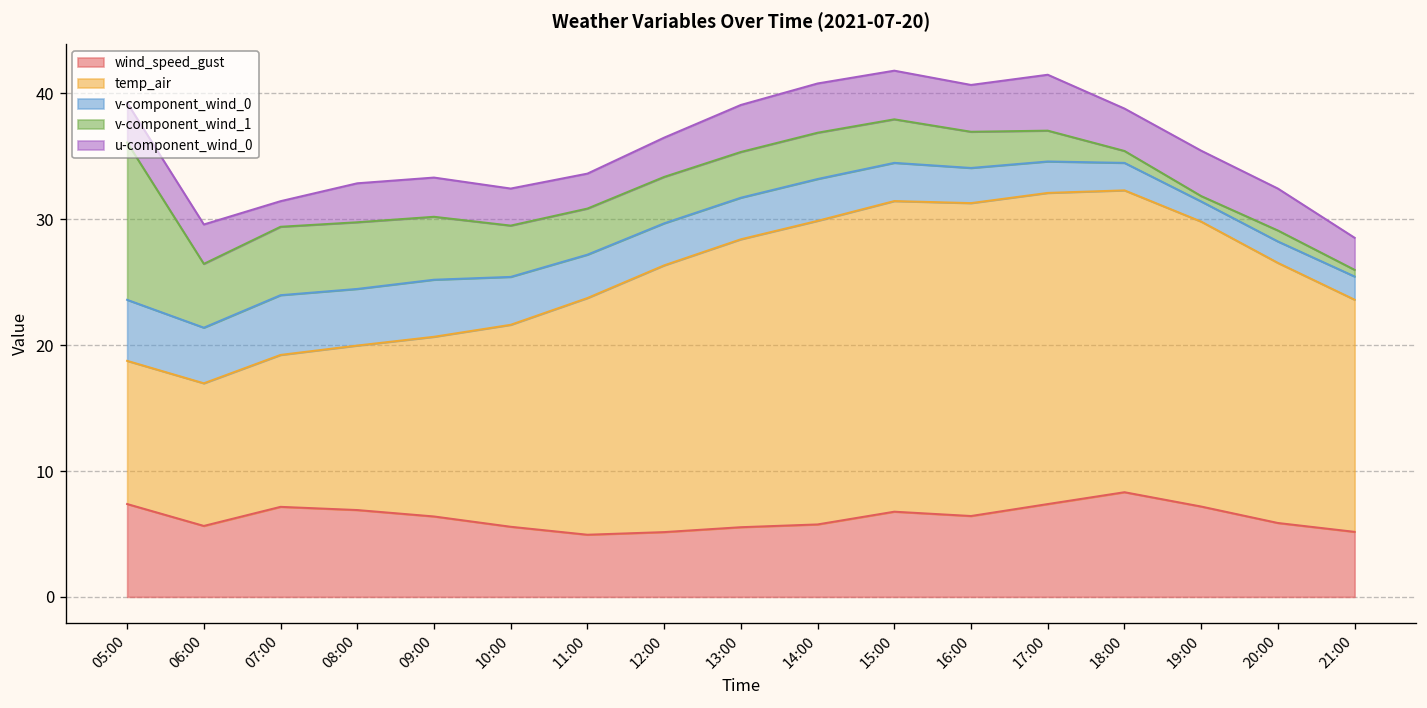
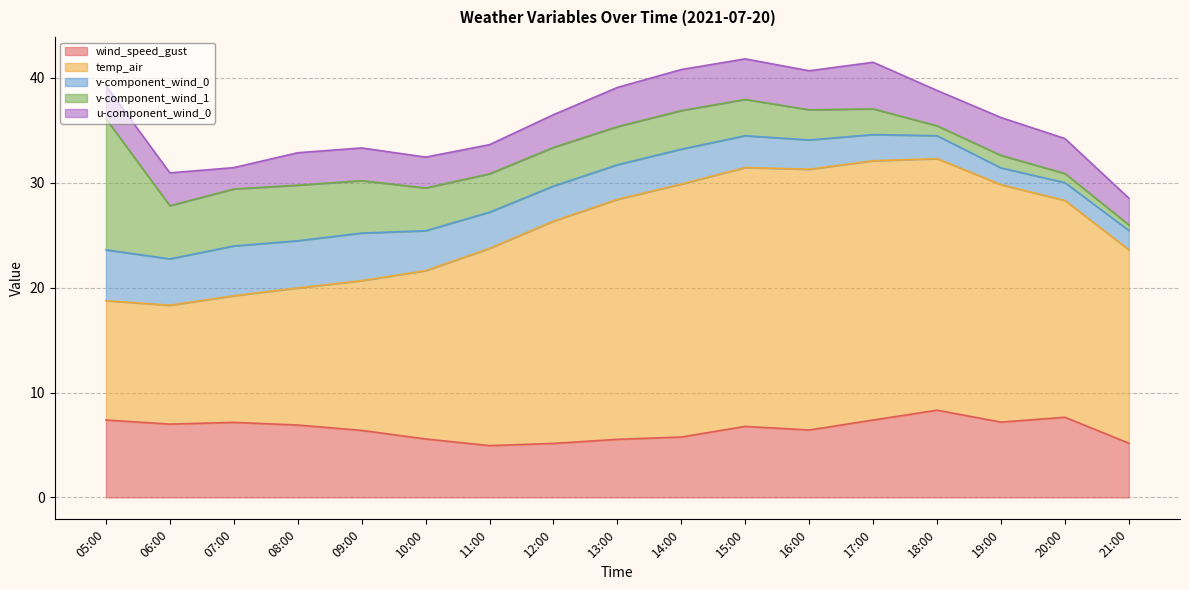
  {
    "wind_speed_gust": {
      "05:00": 7.4,
-     "06:00": 5.6,
+     "06:00": 7.0,
      "07:00": 7.2,
      "08:00": 6.9,
      "09:00": 6.4,
      "10:00": 5.6,
      "11:00": 4.9,
      "12:00": 5.1,
      "13:00": 5.5,
      "14:00": 5.8,
      "15:00": 6.8,
      "16:00": 6.4,
      "17:00": 7.4,
      "18:00": 8.3,
      "19:00": 7.2,
-     "20:00": 5.9,
+     "20:00": 7.6,
      "21:00": 5.2
    },
    "temp_air": {
      "05:00": 11.4,
      "06:00": 11.3,
      "07:00": 12.1,
      "08:00": 13.1,
      "09:00": 14.3,
      "10:00": 16.0,
      "11:00": 18.8,
      "12:00": 21.2,
      "13:00": 22.9,
      "14:00": 24.1,
      "15:00": 24.7,
      "16:00": 24.9,
      "17:00": 24.7,
      "18:00": 24.0,
      "19:00": 22.6,
      "20:00": 20.7,
      "21:00": 18.4
    },
    "v-component_wind_0": {
      "05:00": 4.8,
      "06:00": 4.4,
      "07:00": 4.7,
      "08:00": 4.5,
      "09:00": 4.5,
      "10:00": 3.8,
      "11:00": 3.4,
      "12:00": 3.3,
      "13:00": 3.3,
      "14:00": 3.3,
      "15:00": 3.0,
      "16:00": 2.8,
      "17:00": 2.5,
      "18:00": 2.2,
      "19:00": 1.6,
      "20:00": 1.7,
      "21:00": 1.8
    },
    "v-component_wind_1": {
      "06:00": 5.1,
      "07:00": 5.4,
      "08:00": 5.3,
      "09:00": 5.0,
      "10:00": 4.1,
      "11:00": 3.7,
      "12:00": 3.7,
      "13:00": 3.6,
      "14:00": 3.7,
      "15:00": 3.5,
      "16:00": 2.9,
      "17:00": 2.4,
      "18:00": 0.9,
-     "19:00": 0.4,
+     "19:00": 1.2,
      "20:00": 0.9,
      "21:00": 0.5
    },
    "u-component_wind_0": {
      "06:00": 3.1,
      "07:00": 2.0,
      "08:00": 3.1,
      "09:00": 3.1,
      "10:00": 2.9,
      "11:00": 2.8,
      "12:00": 3.1,
      "13:00": 3.7,
      "14:00": 3.9,
      "15:00": 3.9,
      "16:00": 3.7,
      "17:00": 4.4,
      "18:00": 3.4,
      "19:00": 3.6,
      "20:00": 3.3,
      "21:00": 2.5
    }
  }
